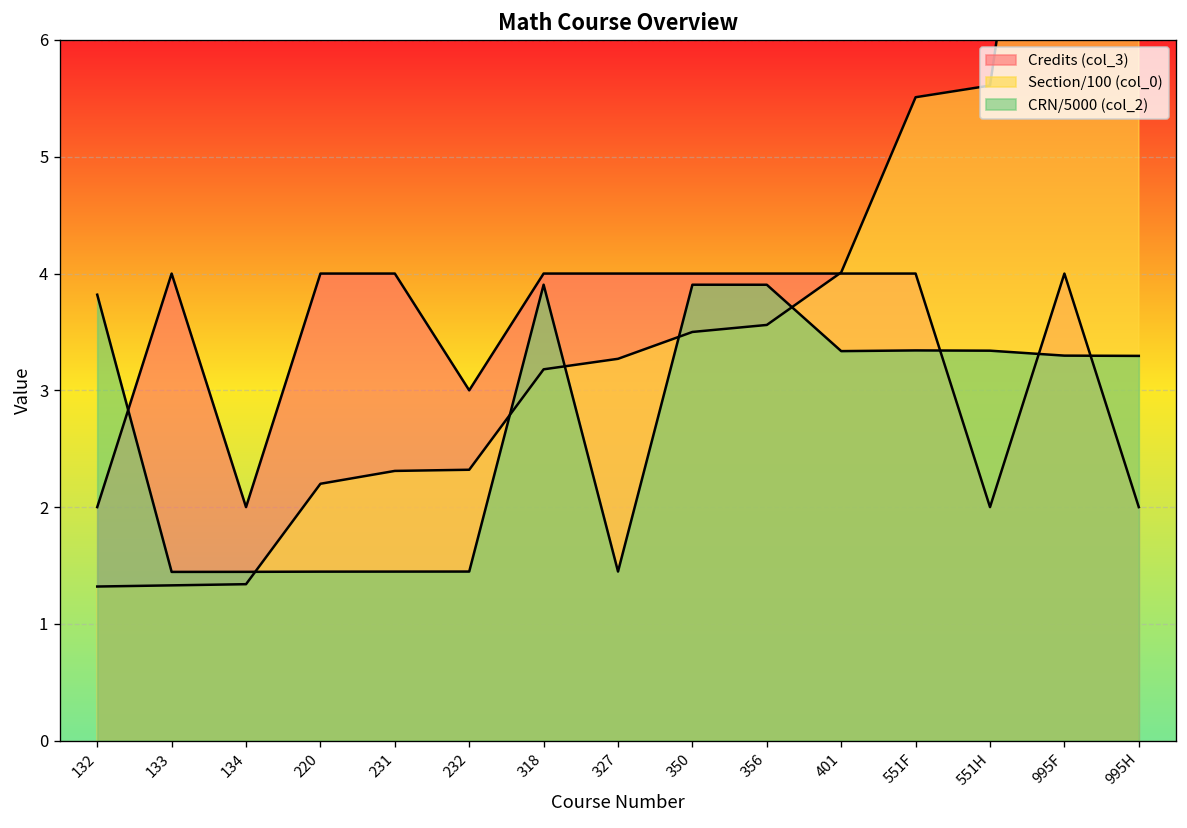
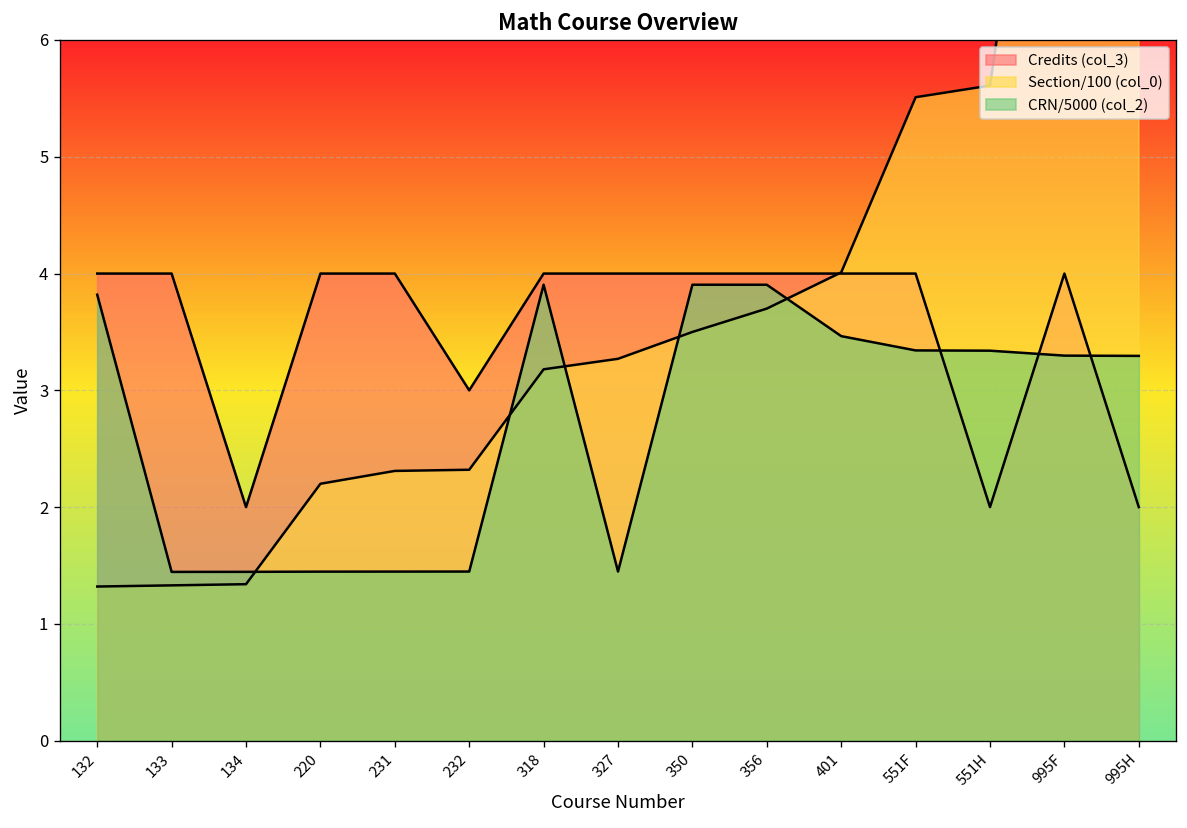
  {
    "Credits (col_3)": {
-     "132": 2,
+     "132": 4,
      "133": 4,
      "134": 2,
      "220": 4,
      "231": 4,
      "232": 3,
      "318": 4,
      "327": 4,
      "350": 4,
      "356": 4,
      "551F": 4,
      "551H": 2,
      "995F": 4,
      "995H": 2
    },
    "Section/100 (col_0)": {
      "132": 1.3,
      "133": 1.3,
      "134": 1.3,
      "220": 2.2,
      "231": 2.3,
      "232": 2.3,
      "318": 3.2,
      "327": 3.3,
      "350": 3.5,
-     "356": 3.6,
+     "356": 3.7,
      "551F": 5.5
    },
    "CRN/5000 (col_2)": {
      "132": 3.8,
      "133": 1.4,
      "134": 1.4,
      "220": 1.4,
      "231": 1.4,
      "232": 1.4,
      "318": 3.9,
      "327": 1.4,
      "350": 3.9,
      "356": 3.9,
-     "401": 3.3,
+     "401": 3.5,
      "551F": 3.3,
      "551H": 3.3,
      "995F": 3.3,
      "995H": 3.3
    }
  }
